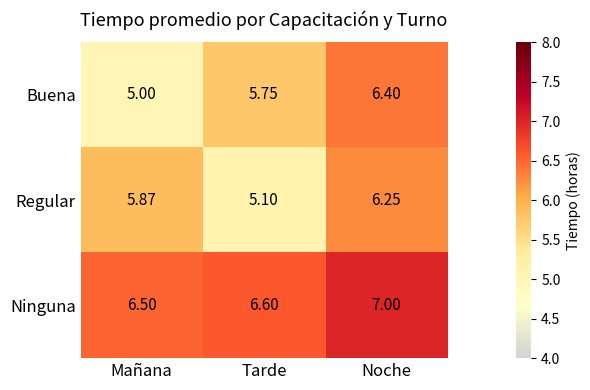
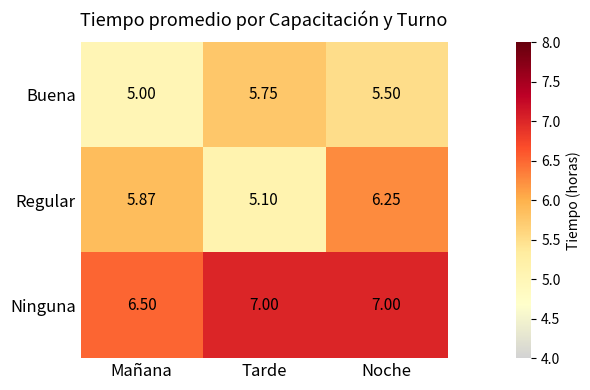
  {
    "Buena": {
      "Mañana": 5.00,
      "Tarde": 5.75,
-     "Noche": 6.40
+     "Noche": 5.50
    },
    "Regular": {
      "Mañana": 5.87,
      "Tarde": 5.10,
      "Noche": 6.25
    },
    "Ninguna": {
      "Mañana": 6.50,
-     "Tarde": 6.60,
+     "Tarde": 7.00,
      "Noche": 7.00
    }
  }
